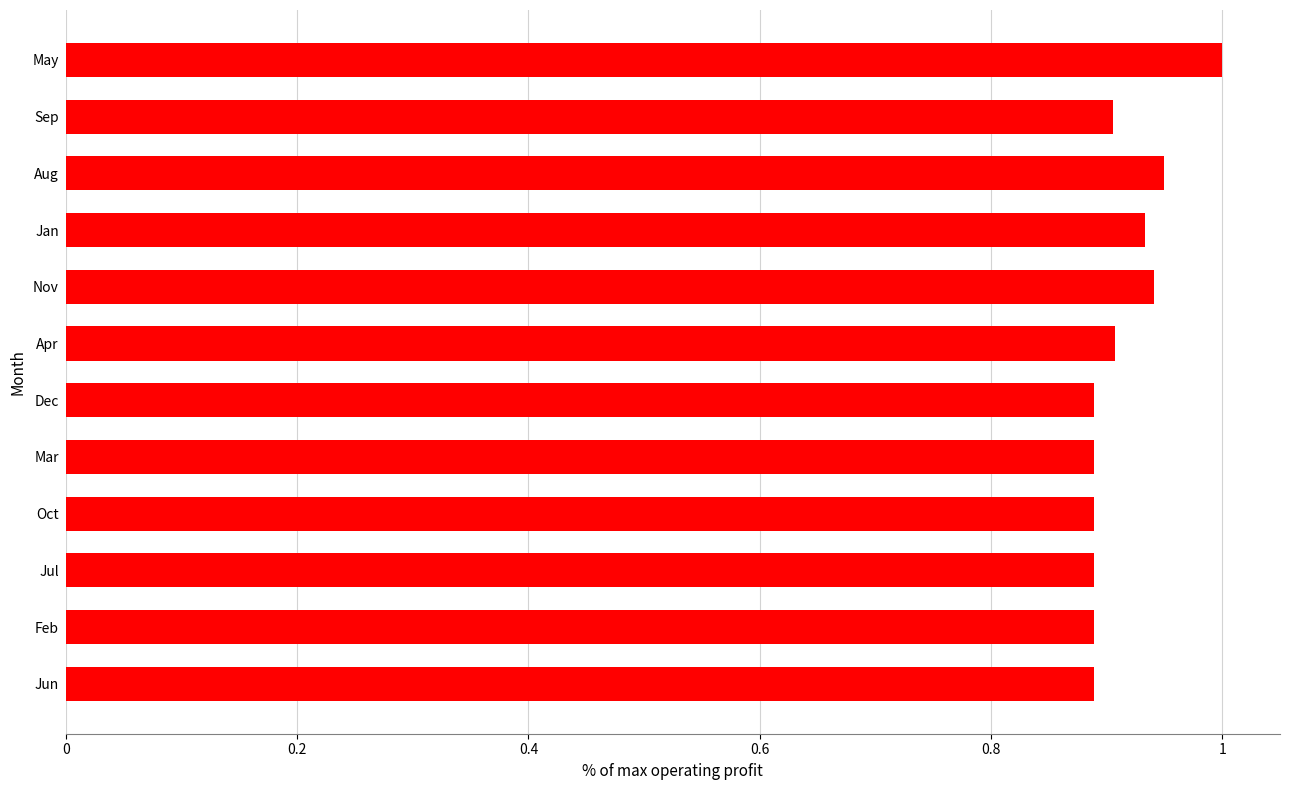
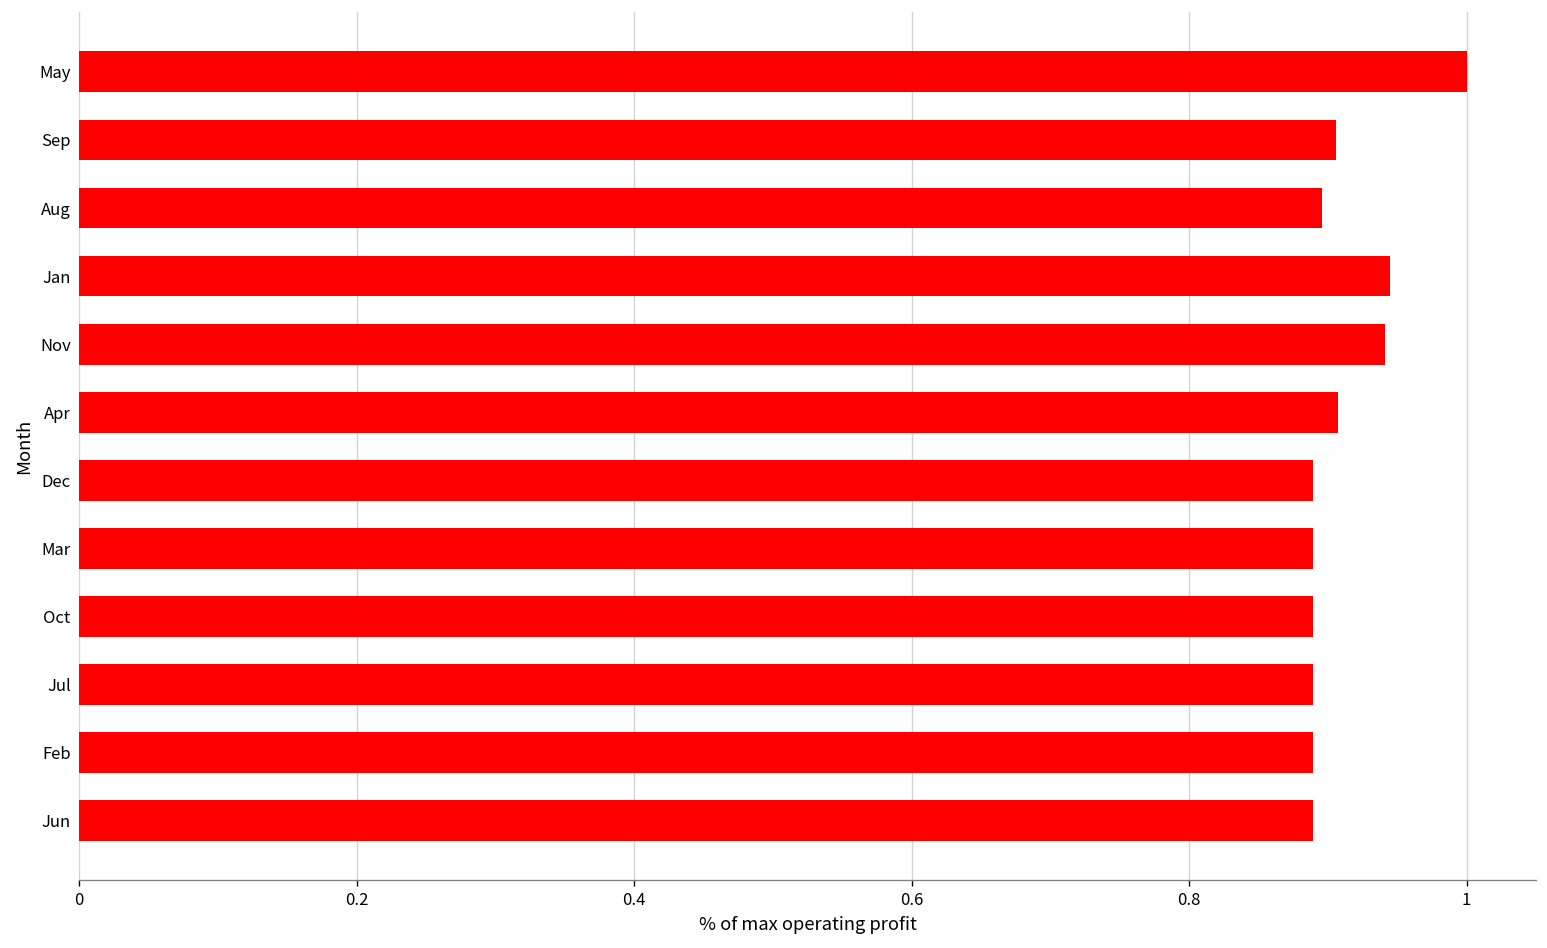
  {
    "May": 1.000,
    "Sep": 0.906,
-   "Aug": 0.949,
-   "Jan": 0.933,
+   "Aug": 0.896,
+   "Jan": 0.945,
    "Nov": 0.941,
    "Apr": 0.907,
    "Dec": 0.889,
    "Mar": 0.889,
    "Oct": 0.889,
    "Jul": 0.889,
    "Feb": 0.889,
    "Jun": 0.889
  }
